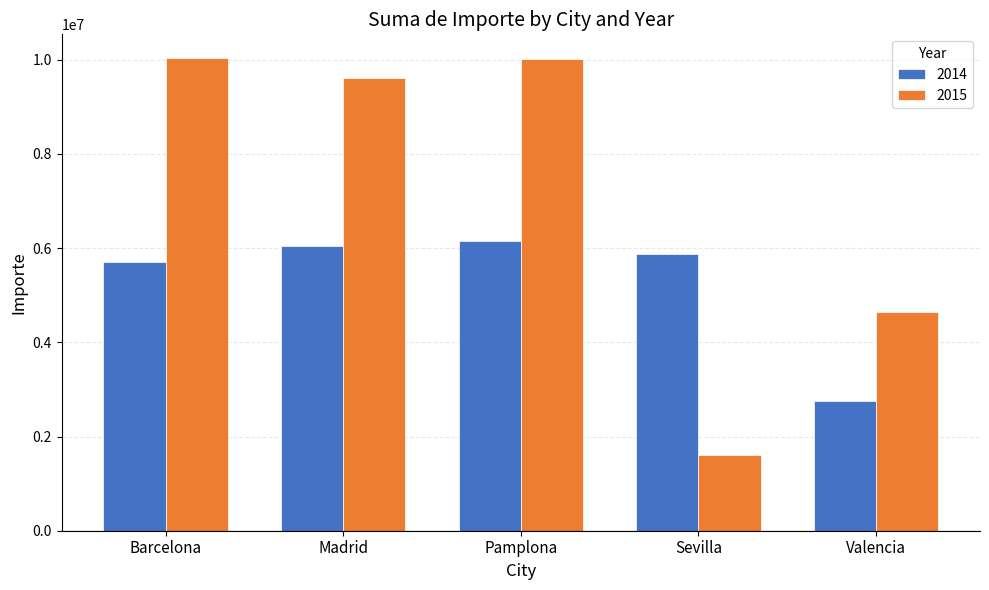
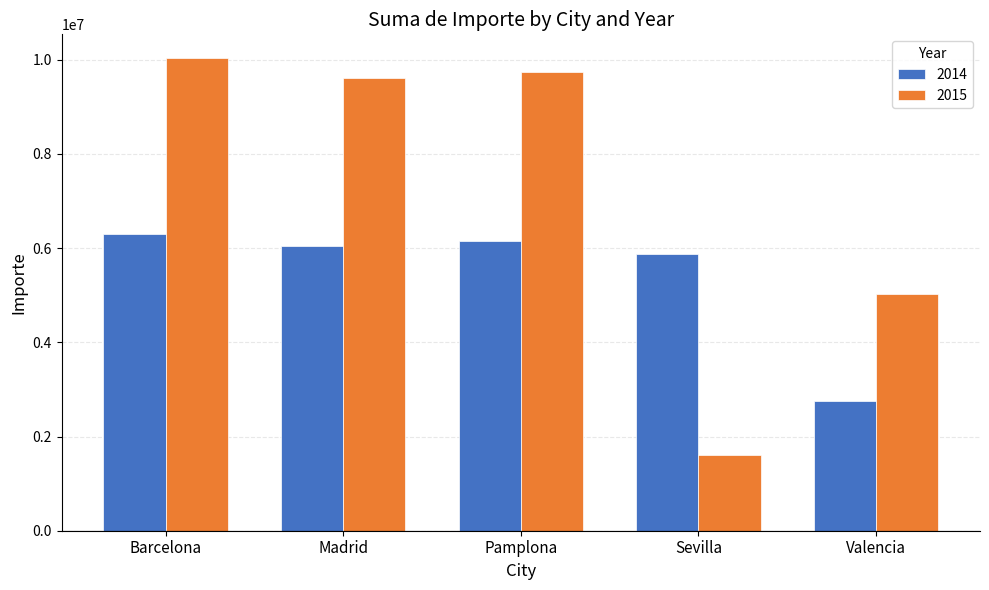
  {
    "2014": {
-     "Barcelona": 5700000,
+     "Barcelona": 6300000,
      "Madrid": 6000000,
      "Pamplona": 6100000,
      "Sevilla": 5900000,
      "Valencia": 2700000
    },
    "2015": {
      "Barcelona": 10000000,
      "Madrid": 9600000,
-     "Pamplona": 10000000,
+     "Pamplona": 9700000,
      "Sevilla": 1600000,
-     "Valencia": 4600000
+     "Valencia": 5000000
    }
  }
